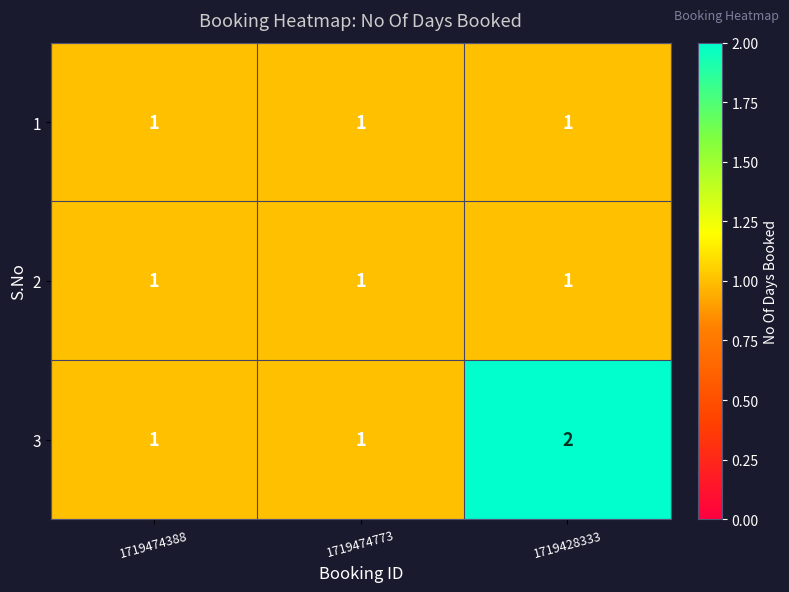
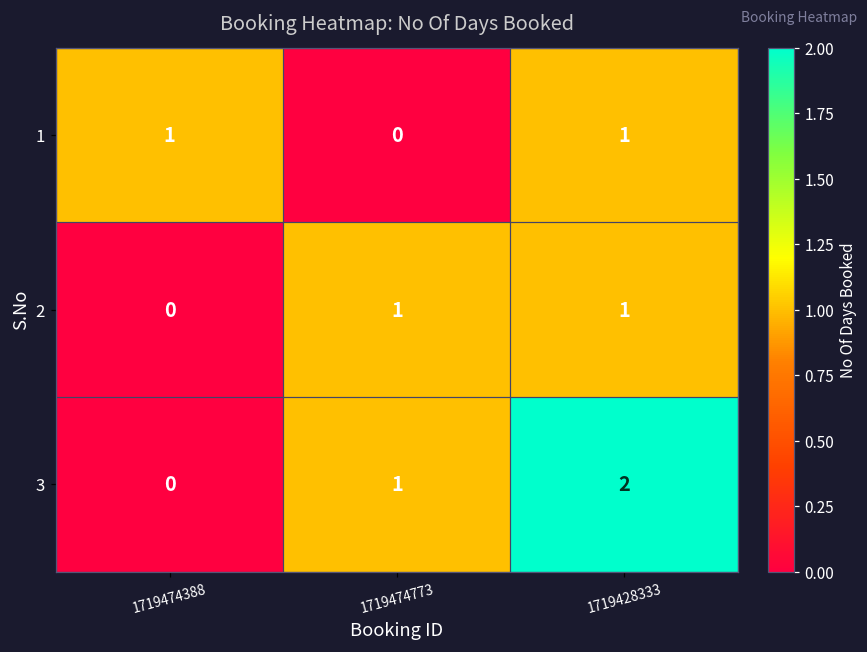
  {
    "1": {
      "1719474388": 1,
-     "1719474773": 1,
+     "1719474773": 0,
      "1719428333": 1
    },
    "2": {
-     "1719474388": 1,
+     "1719474388": 0,
      "1719474773": 1,
      "1719428333": 1
    },
    "3": {
-     "1719474388": 1,
+     "1719474388": 0,
      "1719474773": 1,
      "1719428333": 2
    }
  }
